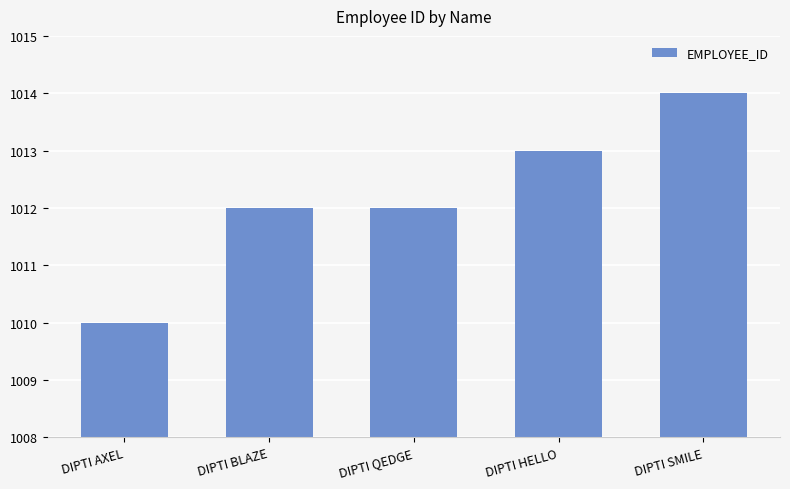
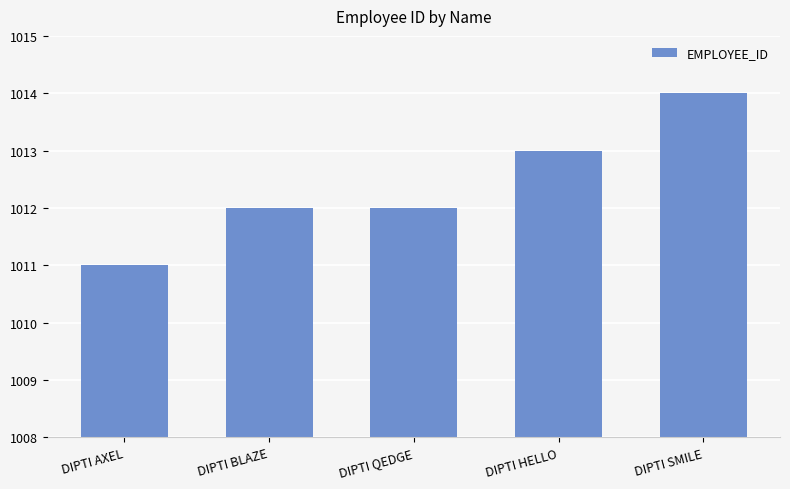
  {
-   "DIPTI AXEL": 1010,
+   "DIPTI AXEL": 1011,
    "DIPTI BLAZE": 1012,
    "DIPTI QEDGE": 1012,
    "DIPTI HELLO": 1013,
    "DIPTI SMILE": 1014
  }
